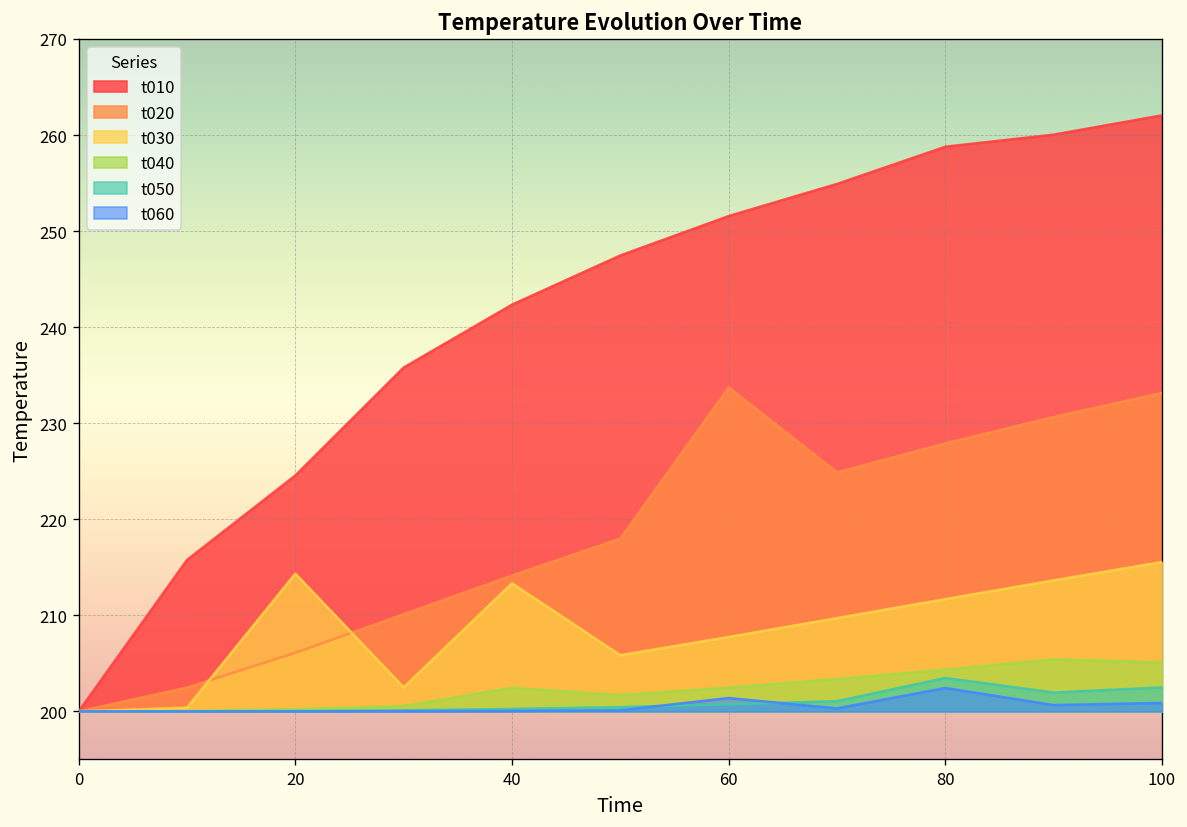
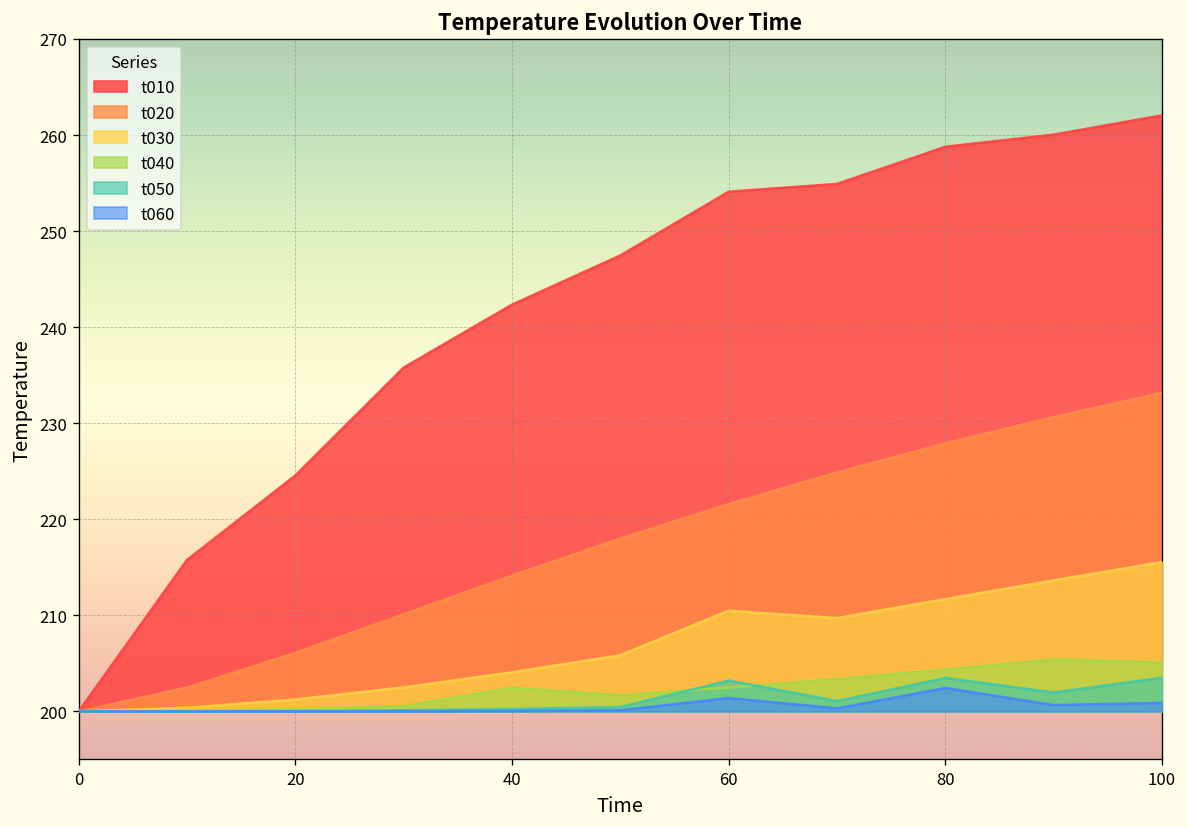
  {
    "t010": {
      "20": 225,
      "40": 242,
-     "60": 252,
+     "60": 254,
      "80": 259,
      "100": 262
    },
    "t020": {
      "20": 206,
      "40": 214,
-     "60": 234,
+     "60": 222,
      "80": 228,
      "100": 233
    },
    "t030": {
-     "20": 214,
-     "40": 213,
-     "60": 208,
+     "20": 201,
+     "40": 204,
+     "60": 210,
      "80": 212,
      "100": 216
    },
    "t040": {
      "40": 202,
      "60": 202,
      "80": 204,
      "100": 205
    },
    "t050": {
-     "60": 201,
+     "60": 203,
      "80": 203,
-     "100": 203
+     "100": 204
    },
    "t060": {
      "60": 201,
      "80": 202,
      "100": 201
    }
  }
